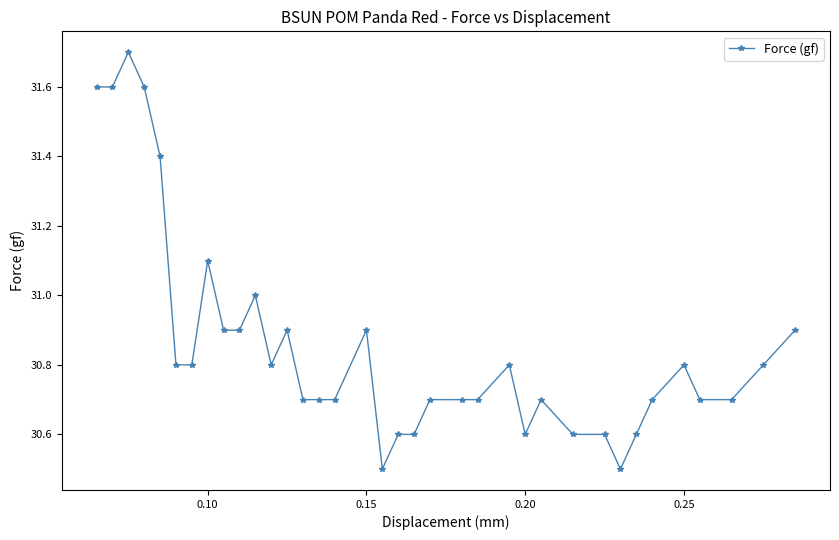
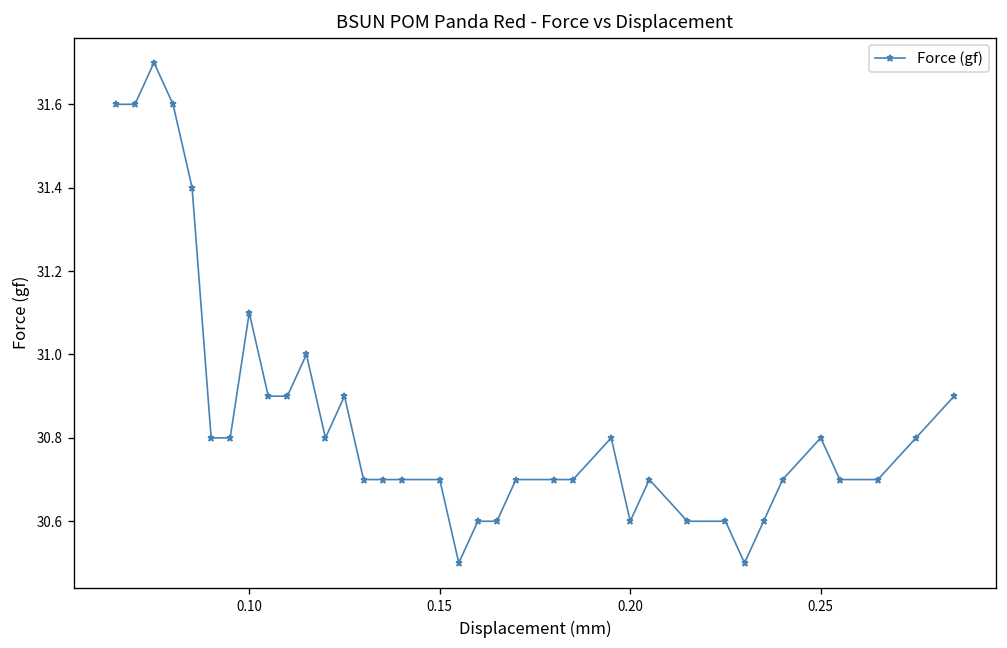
  {
    "0.10": 31.1,
-   "0.15": 30.9,
+   "0.15": 30.7,
    "0.20": 30.6,
    "0.25": 30.8
  }
